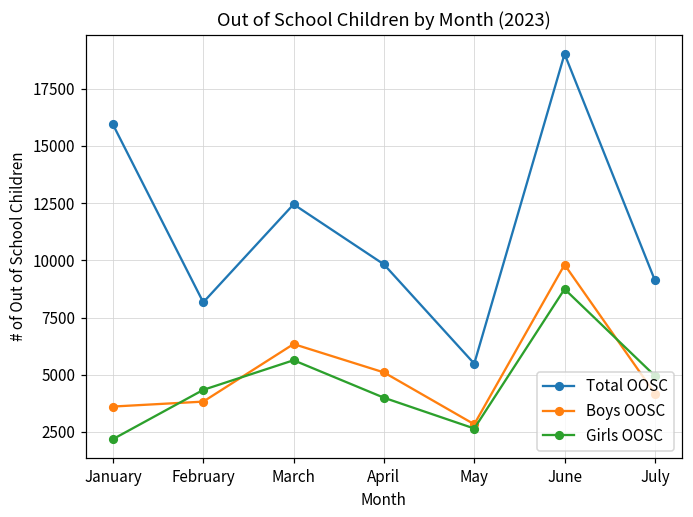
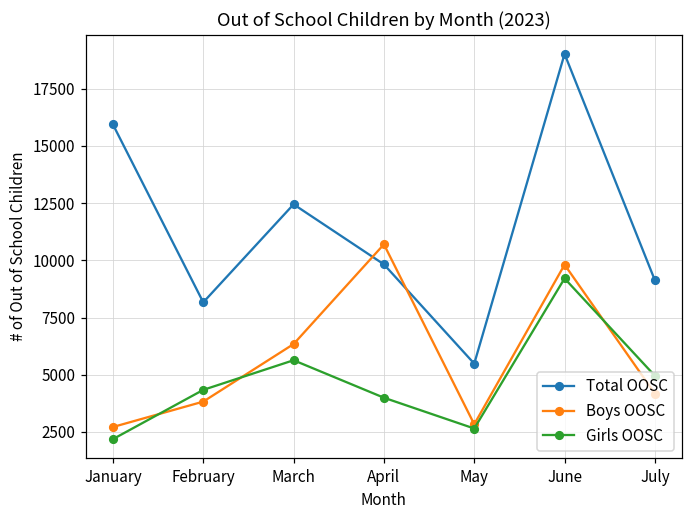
  {
    "Total OOSC": {
      "January": 15900,
      "February": 8200,
      "March": 12400,
      "April": 9800,
      "May": 5500,
      "June": 19000,
      "July": 9100
    },
    "Boys OOSC": {
-     "January": 3600,
+     "January": 2700,
      "February": 3800,
      "March": 6300,
-     "April": 5100,
+     "April": 10700,
      "May": 2800,
      "June": 9800
    },
    "Girls OOSC": {
      "January": 2200,
      "February": 4300,
      "March": 5600,
      "April": 4000,
      "May": 2700,
-     "June": 8700,
+     "June": 9200,
      "July": 5000
    }
  }
